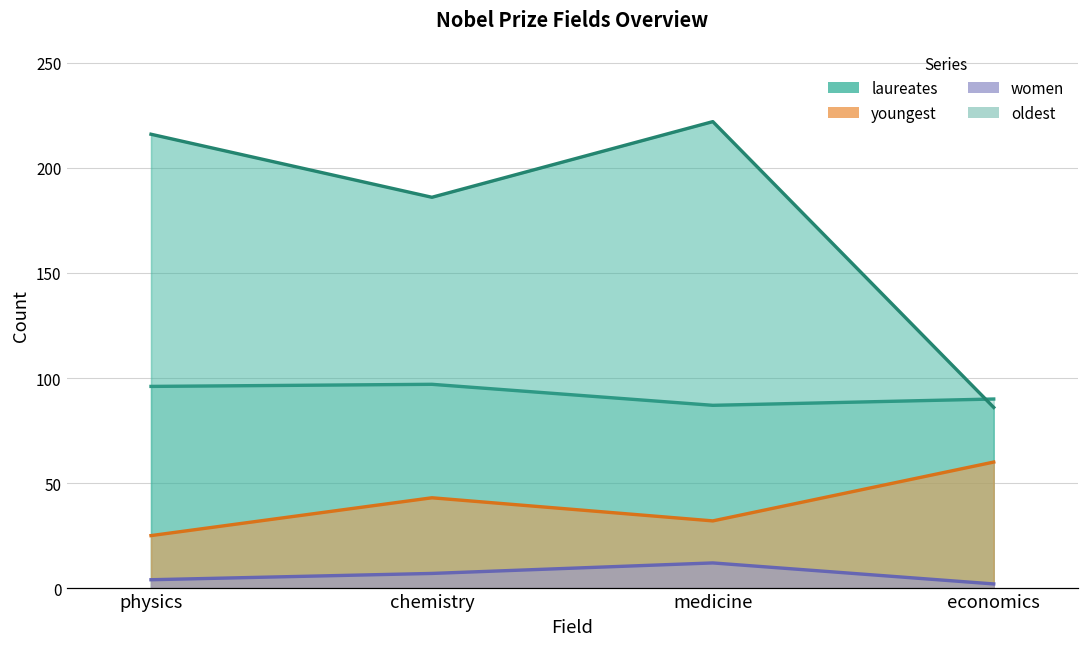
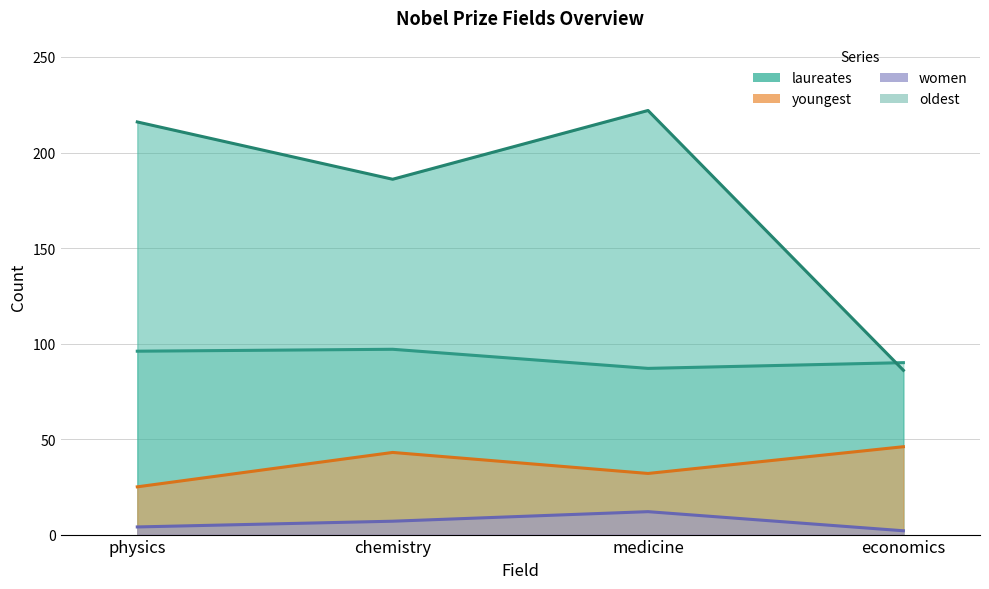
  {
    "youngest": {
      "physics": 25,
      "chemistry": 43,
      "medicine": 32,
-     "economics": 60
+     "economics": 46
    }
  }
